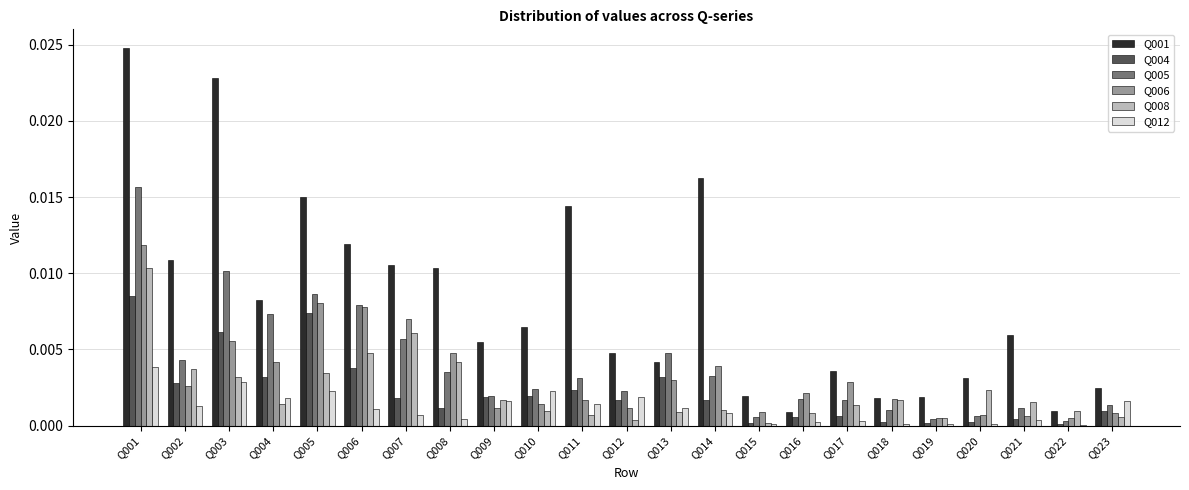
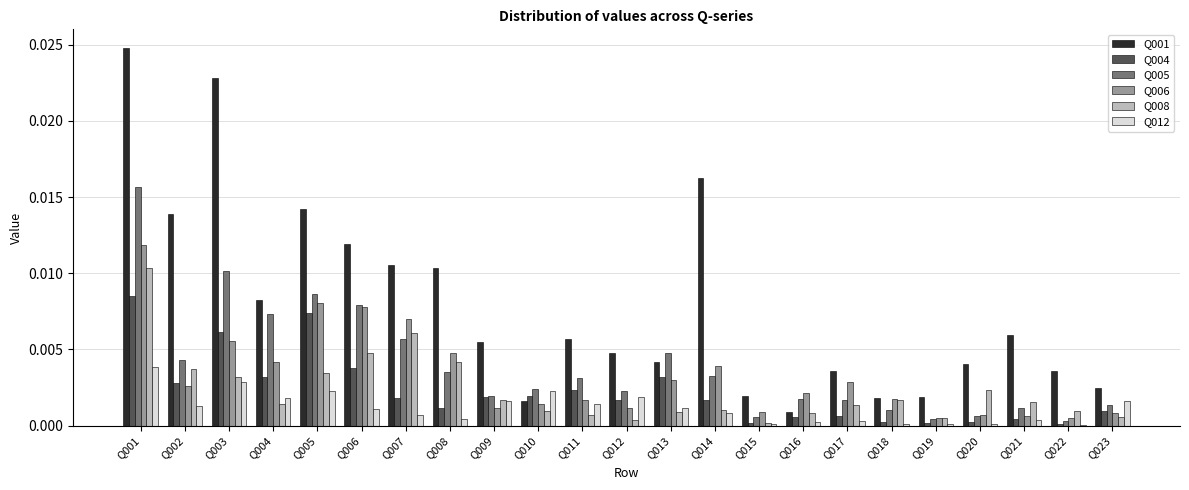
  {
    "Q001": {
      "Q001": 0.0248,
-     "Q002": 0.0109,
+     "Q002": 0.0139,
      "Q003": 0.0228,
      "Q004": 0.0082,
-     "Q005": 0.0150,
+     "Q005": 0.0142,
      "Q006": 0.0119,
      "Q007": 0.0105,
      "Q008": 0.0103,
      "Q009": 0.0055,
-     "Q010": 0.0065,
-     "Q011": 0.0144,
+     "Q010": 0.0016,
+     "Q011": 0.0057,
      "Q012": 0.0048,
      "Q013": 0.0042,
      "Q014": 0.0162,
      "Q015": 0.0020,
      "Q016": 0.0009,
      "Q017": 0.0036,
      "Q018": 0.0018,
      "Q019": 0.0019,
-     "Q020": 0.0031,
+     "Q020": 0.0040,
      "Q021": 0.0059,
-     "Q022": 0.0010,
+     "Q022": 0.0036,
      "Q023": 0.0025
    }
  }
